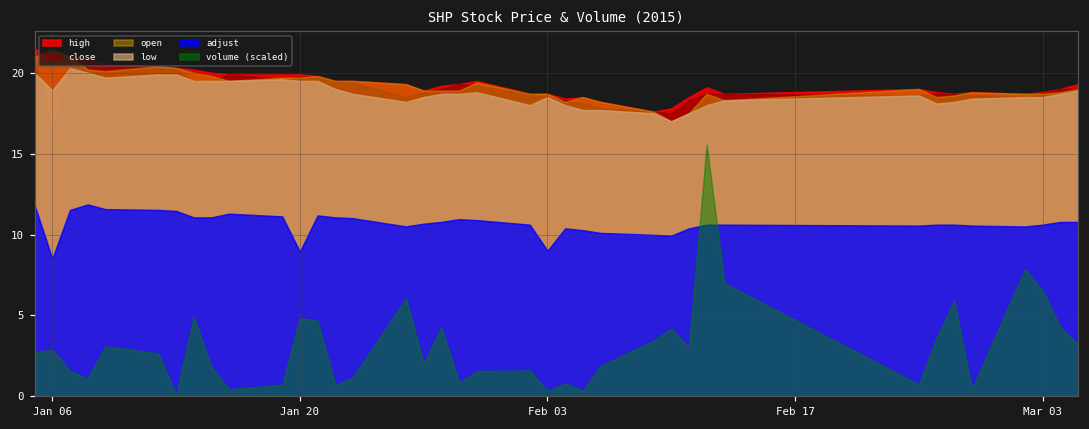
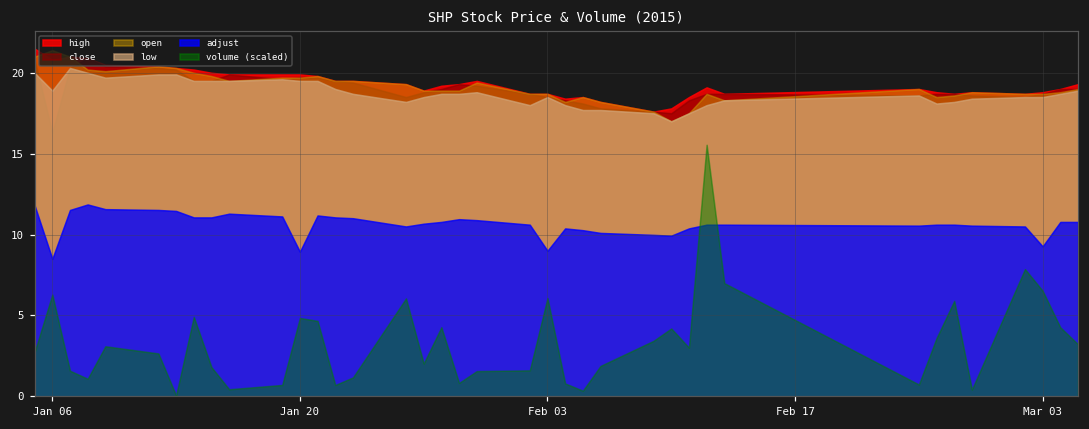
  {
    "high": {
      "Jan 20": 19.9
    },
    "close": {
      "Jan 06": 16.3
    },
    "low": {
      "Jan 06": 18.9,
      "Jan 20": 19.5,
      "Mar 03": 18.5
    },
    "adjust": {
      "Jan 06": 8.5,
      "Jan 20": 8.9,
      "Feb 03": 9.0,
-     "Mar 03": 10.6
+     "Mar 03": 9.3
    },
    "volume (scaled)": {
-     "Jan 06": 2.9,
+     "Jan 06": 6.3,
      "Jan 20": 4.8,
-     "Feb 03": 0.3,
+     "Feb 03": 6.1,
      "Mar 03": 6.5
    }
  }
